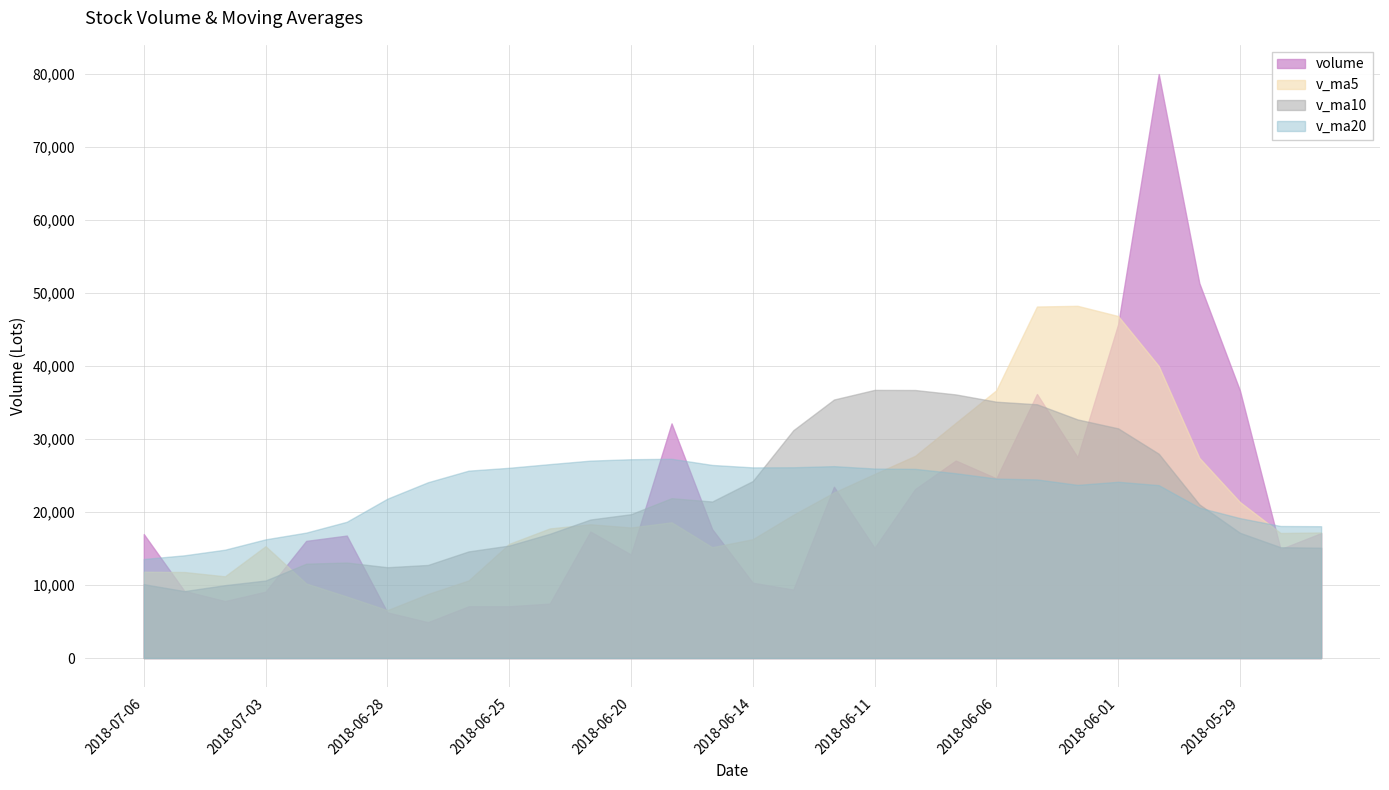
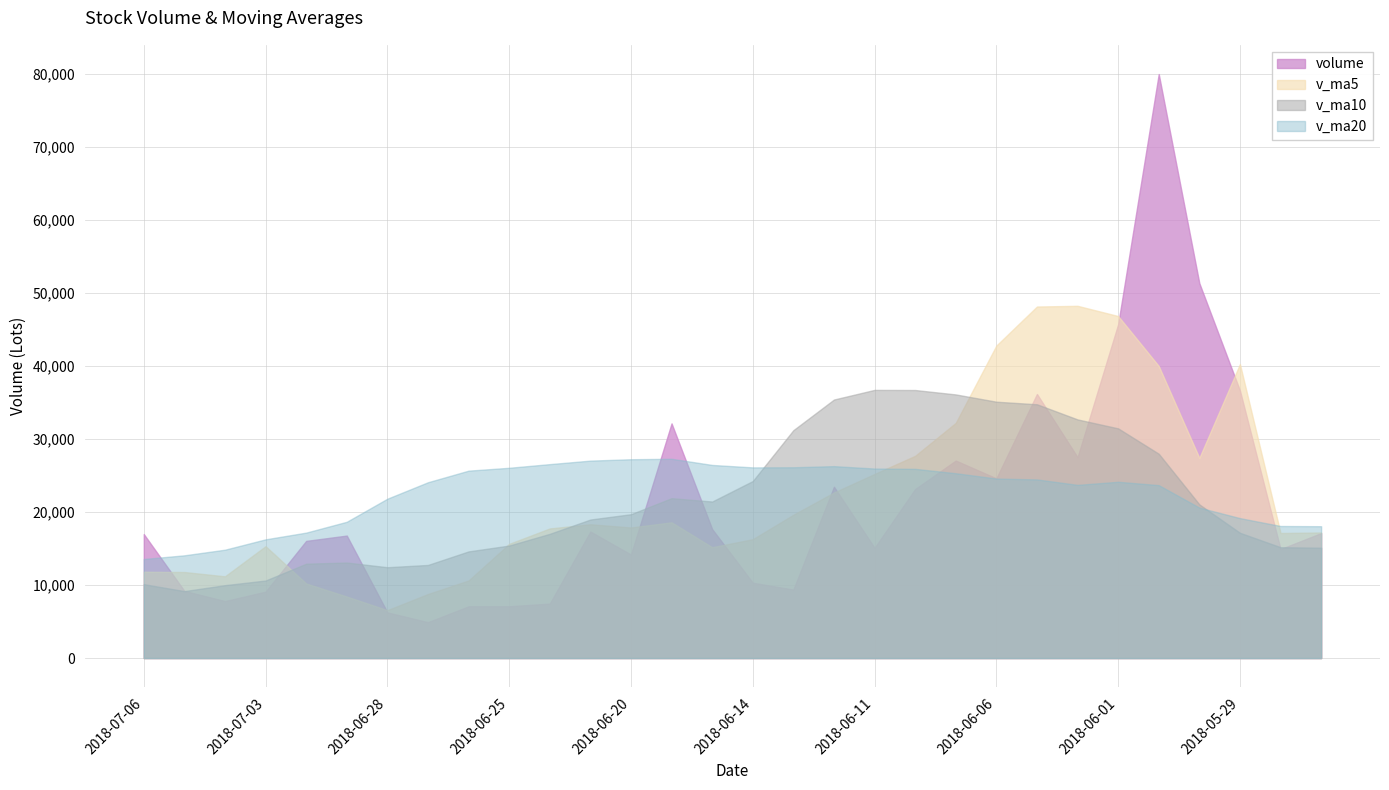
  {
    "v_ma5": {
      "2018-07-06": "12,000",
      "2018-07-03": "15,000",
      "2018-06-20": "18,000",
      "2018-06-14": "16,000",
      "2018-06-11": "25,000",
-     "2018-06-06": "37,000",
+     "2018-06-06": "43,000",
      "2018-06-01": "47,000",
-     "2018-05-29": "21,000"
+     "2018-05-29": "40,000"
    }
  }
